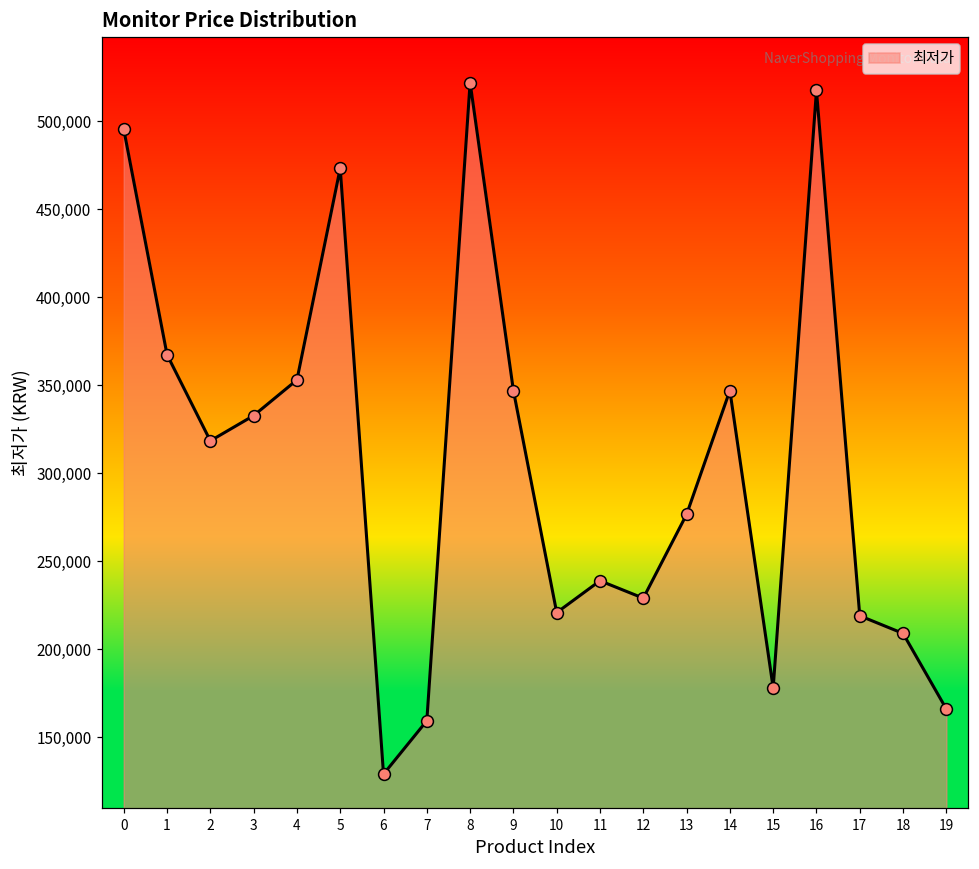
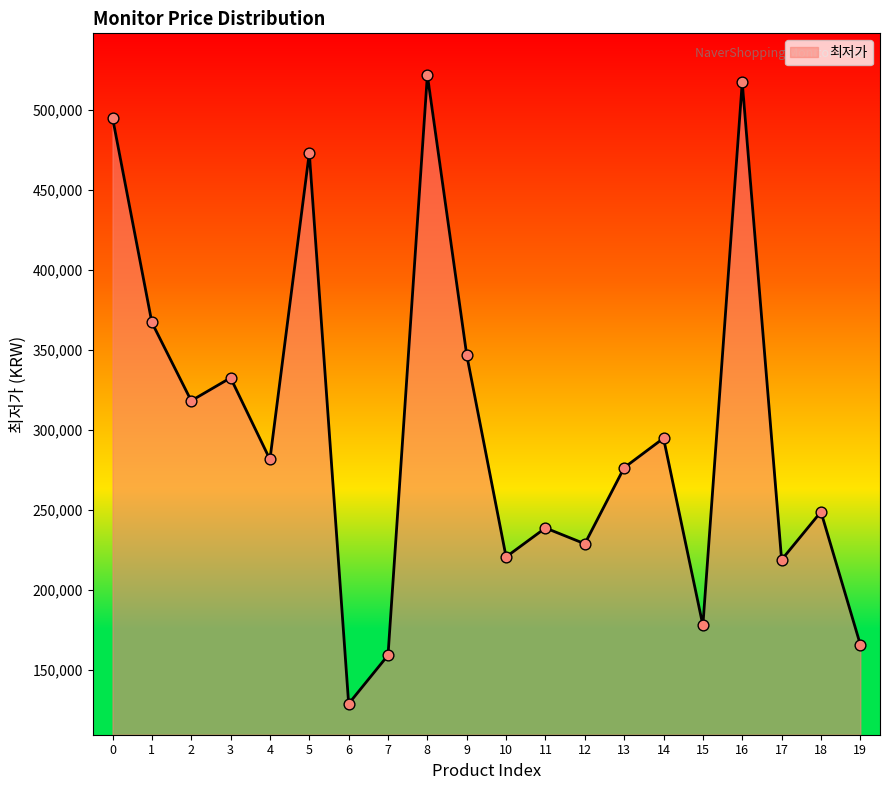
  {
    "0": "495,000",
    "1": "367,000",
    "2": "318,000",
    "3": "333,000",
-   "4": "353,000",
+   "4": "282,000",
    "5": "473,000",
    "6": "129,000",
    "7": "159,000",
    "8": "522,000",
    "9": "347,000",
    "10": "221,000",
    "11": "239,000",
    "12": "229,000",
    "13": "277,000",
-   "14": "347,000",
+   "14": "295,000",
    "15": "178,000",
    "16": "518,000",
    "17": "219,000",
-   "18": "209,000",
+   "18": "249,000",
    "19": "166,000"
  }
